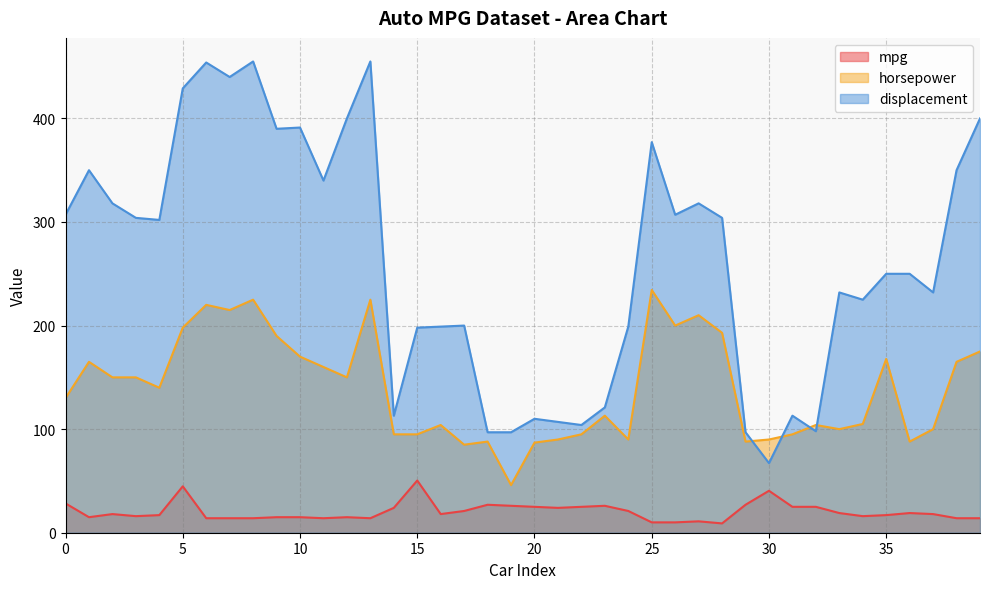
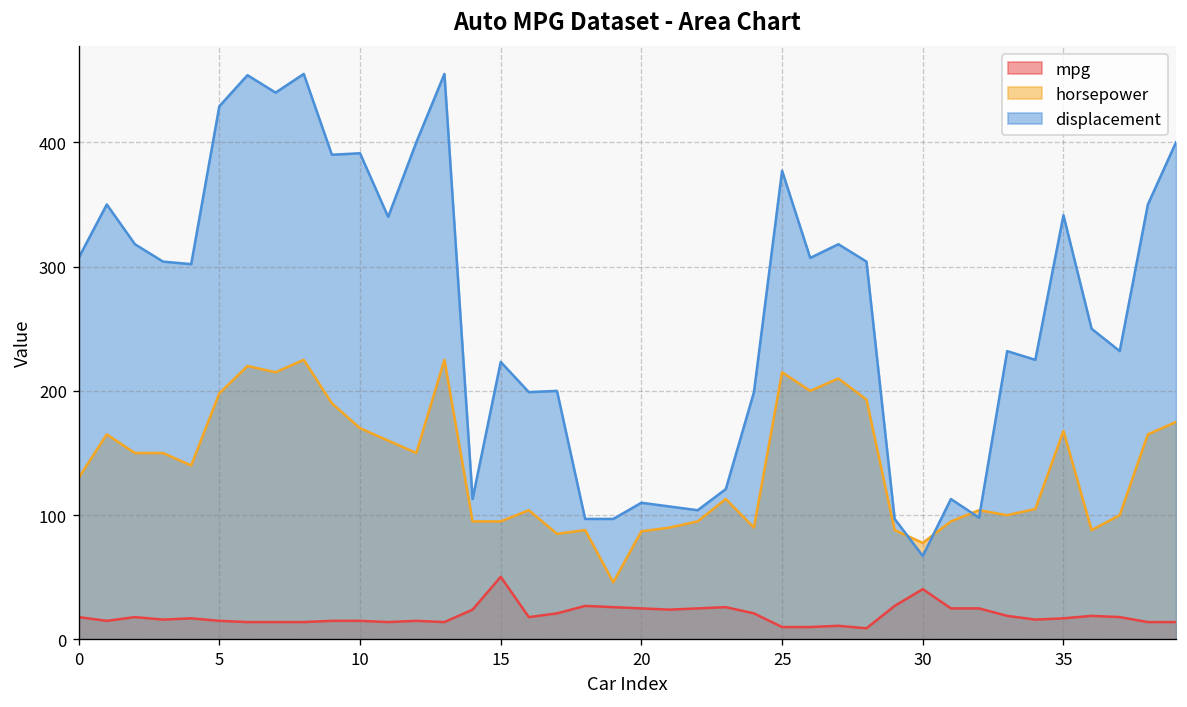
  {
    "mpg": {
-     "0": 28,
-     "5": 45,
+     "0": 18,
+     "5": 15,
      "10": 15,
      "15": 50,
      "20": 25,
      "25": 10,
      "30": 41,
      "35": 17
    },
    "horsepower": {
      "0": 130,
      "5": 198,
      "10": 170,
      "15": 95,
      "20": 87,
-     "25": 234,
-     "30": 90,
+     "25": 215,
+     "30": 78,
      "35": 168
    },
    "displacement": {
      "0": 307,
      "5": 429,
      "10": 391,
-     "15": 198,
+     "15": 223,
      "20": 110,
      "25": 377,
      "30": 67,
-     "35": 250
+     "35": 341
    }
  }
